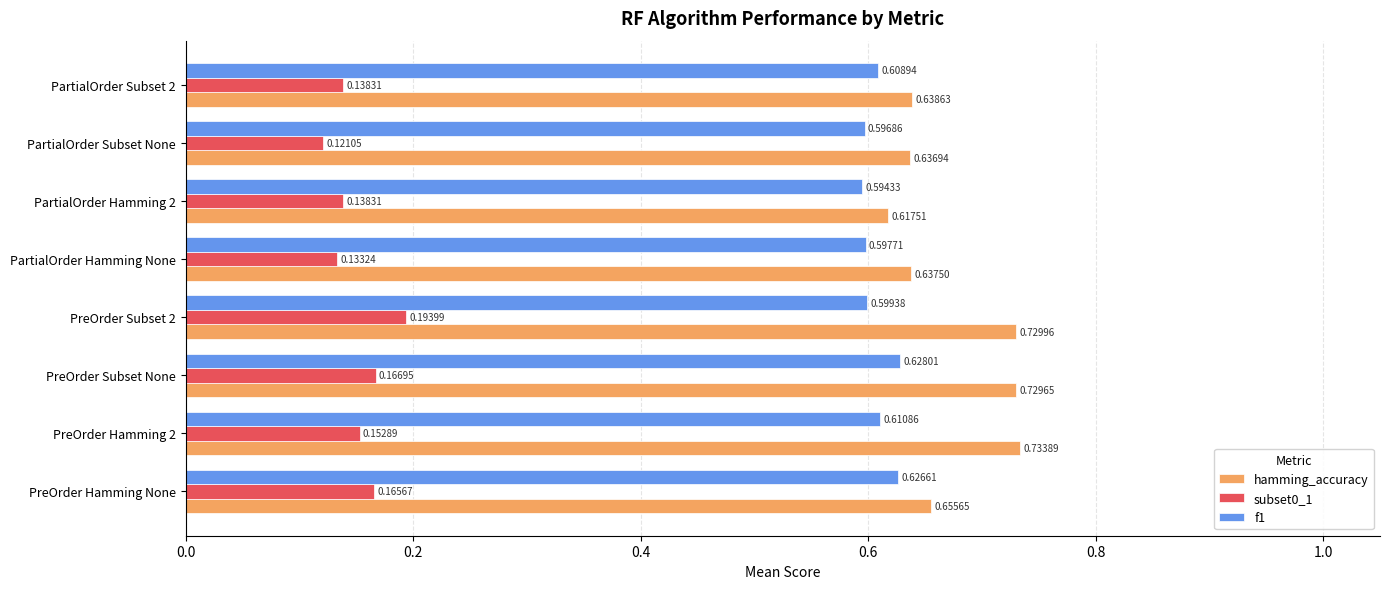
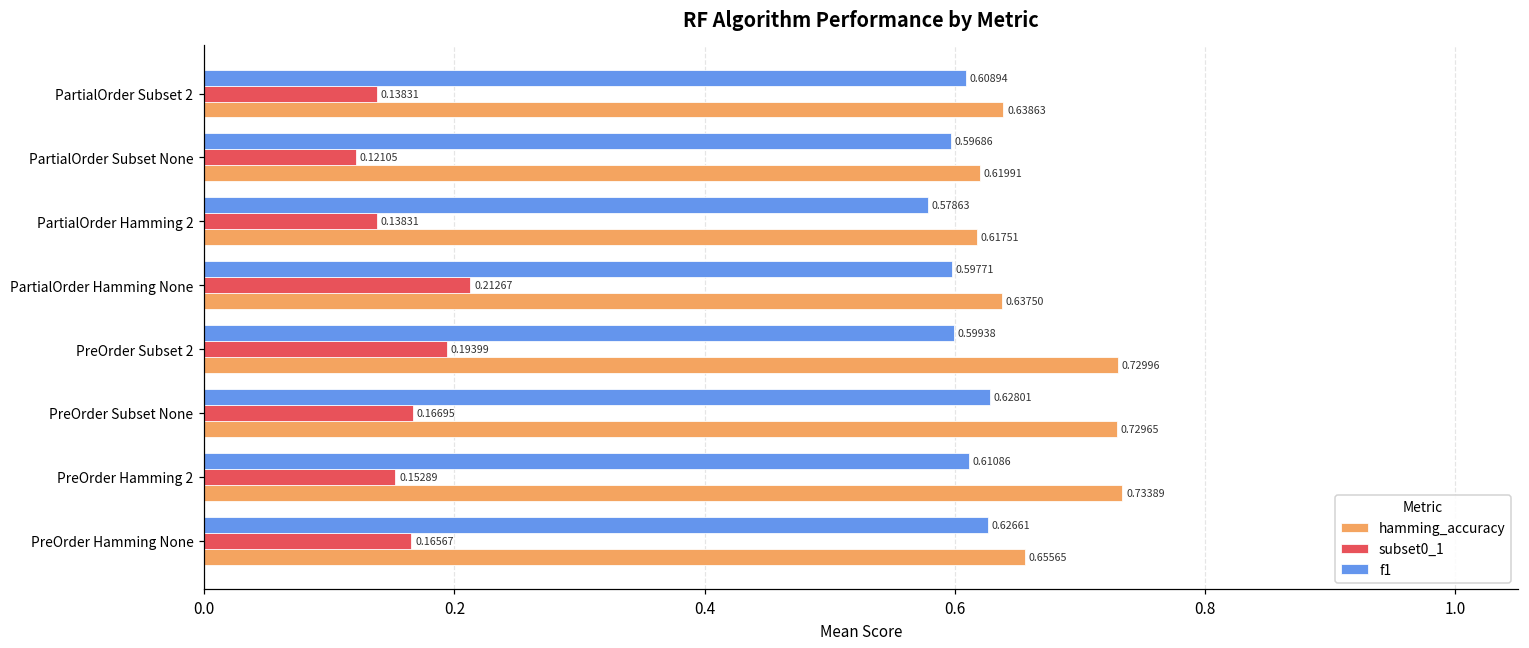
  {
    "hamming_accuracy": {
      "PartialOrder Subset 2": 0.63863,
-     "PartialOrder Subset None": 0.63694,
+     "PartialOrder Subset None": 0.61991,
      "PartialOrder Hamming 2": 0.61751,
      "PartialOrder Hamming None": 0.63750,
      "PreOrder Subset 2": 0.72996,
      "PreOrder Subset None": 0.72965,
      "PreOrder Hamming 2": 0.73389,
      "PreOrder Hamming None": 0.65565
    },
    "subset0_1": {
      "PartialOrder Subset 2": 0.13831,
      "PartialOrder Subset None": 0.12105,
      "PartialOrder Hamming 2": 0.13831,
-     "PartialOrder Hamming None": 0.13324,
+     "PartialOrder Hamming None": 0.21267,
      "PreOrder Subset 2": 0.19399,
      "PreOrder Subset None": 0.16695,
      "PreOrder Hamming 2": 0.15289,
      "PreOrder Hamming None": 0.16567
    },
    "f1": {
      "PartialOrder Subset 2": 0.60894,
      "PartialOrder Subset None": 0.59686,
-     "PartialOrder Hamming 2": 0.59433,
+     "PartialOrder Hamming 2": 0.57863,
      "PartialOrder Hamming None": 0.59771,
      "PreOrder Subset 2": 0.59938,
      "PreOrder Subset None": 0.62801,
      "PreOrder Hamming 2": 0.61086,
      "PreOrder Hamming None": 0.62661
    }
  }
